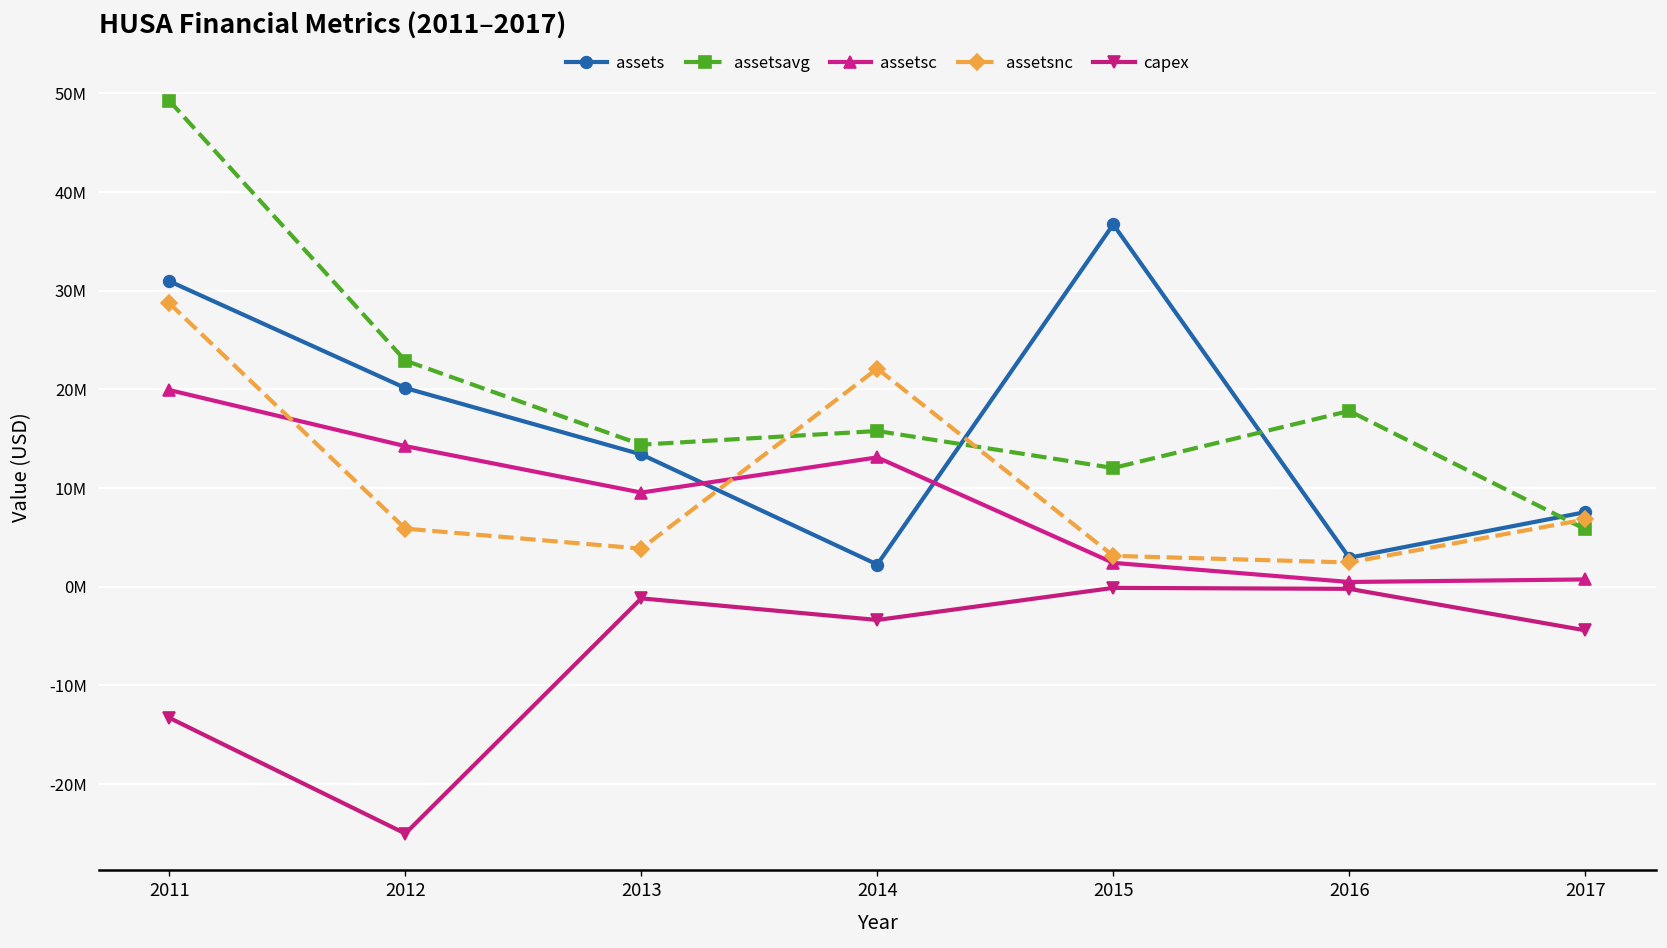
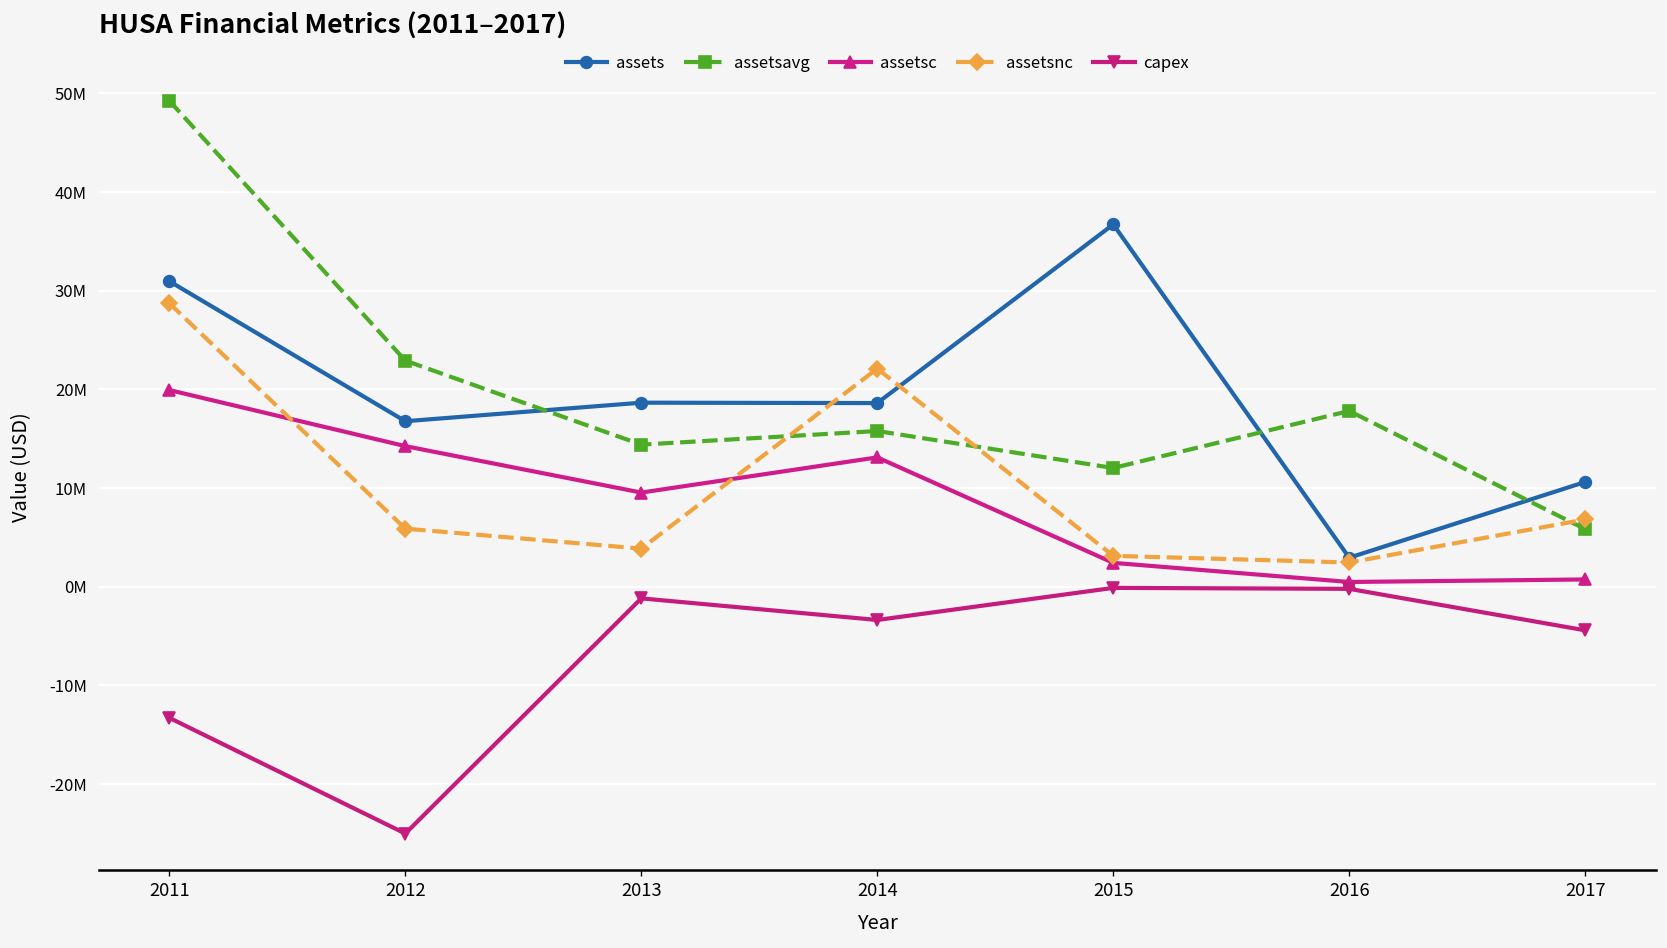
  {
    "assets": {
      "2011": 31000000,
-     "2012": 20000000,
-     "2013": 13000000,
-     "2014": 2000000,
+     "2012": 17000000,
+     "2013": 19000000,
+     "2014": 19000000,
      "2015": 37000000,
      "2016": 3000000,
-     "2017": 8000000
+     "2017": 11000000
    },
    "assetsavg": {
      "2011": 49000000,
      "2012": 23000000,
      "2013": 14000000,
      "2014": 16000000,
      "2015": 12000000,
      "2016": 18000000,
      "2017": 6000000
    },
    "assetsnc": {
      "2011": 29000000,
      "2012": 6000000,
      "2013": 4000000,
      "2014": 22000000,
      "2015": 3000000,
      "2016": 2000000,
      "2017": 7000000
    }
  }
